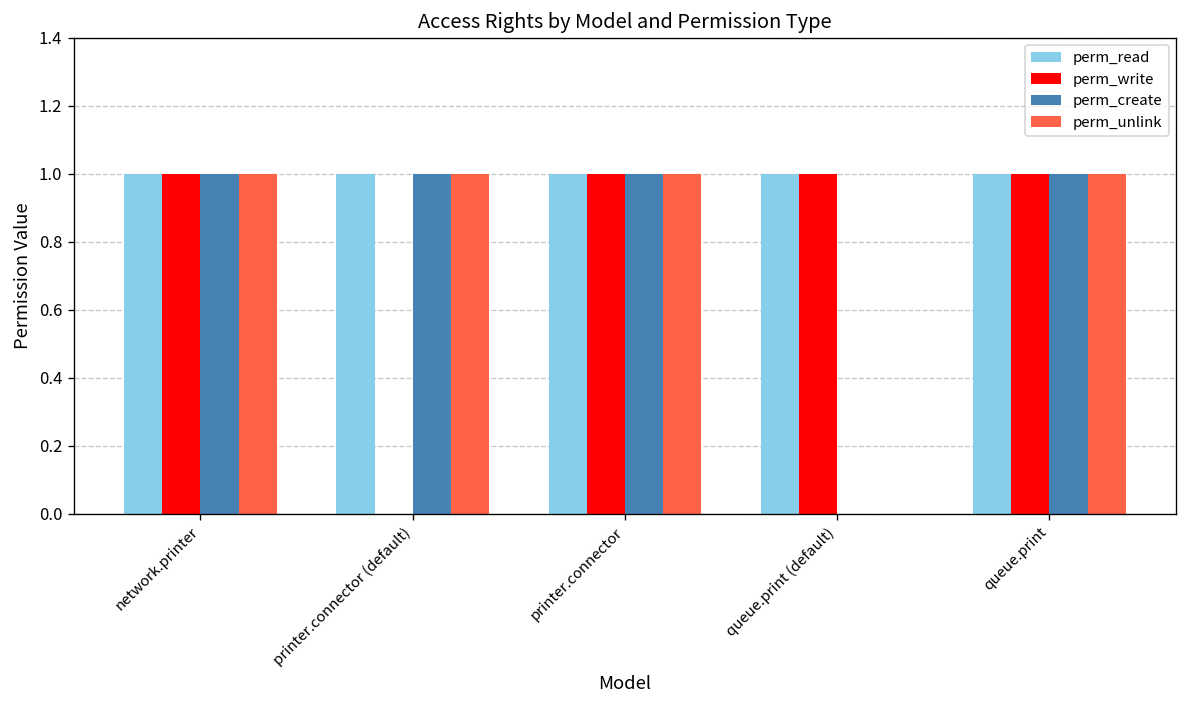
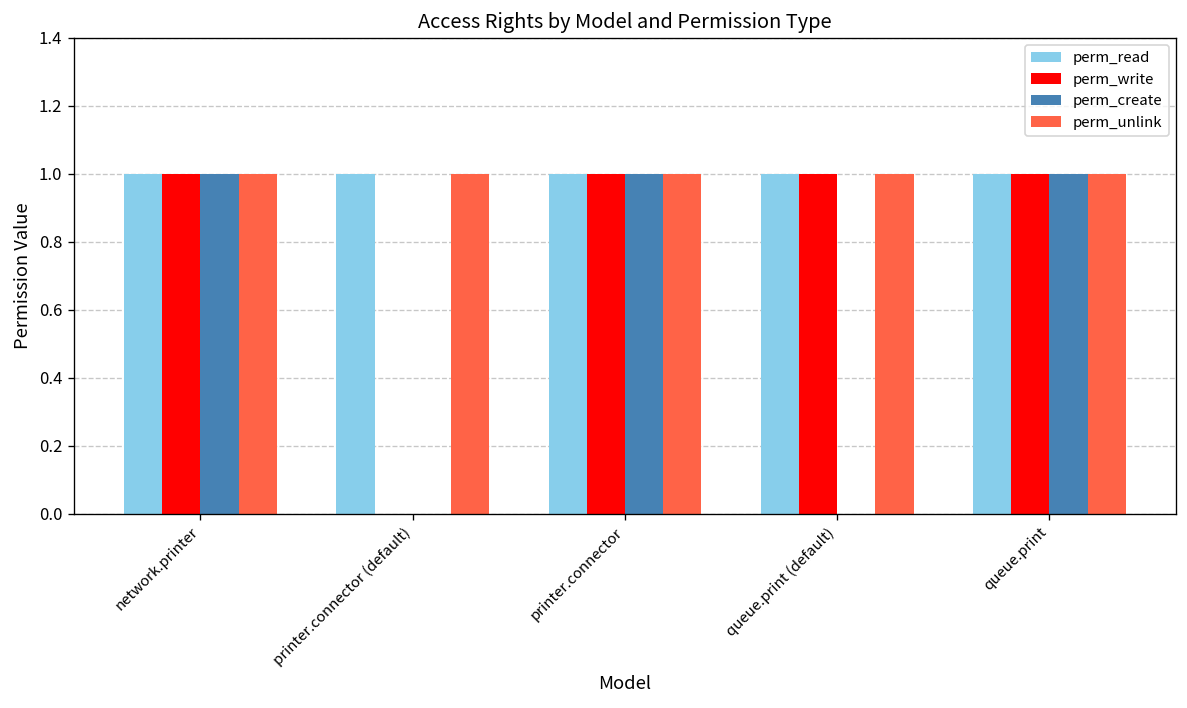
  {
    "perm_read": {
      "network.printer": 1,
      "printer.connector (default)": 1,
      "printer.connector": 1,
      "queue.print (default)": 1,
      "queue.print": 1
    },
    "perm_write": {
      "network.printer": 1,
      "printer.connector (default)": 0,
      "printer.connector": 1,
      "queue.print (default)": 1,
      "queue.print": 1
    },
    "perm_create": {
      "network.printer": 1,
-     "printer.connector (default)": 1,
+     "printer.connector (default)": 0,
      "printer.connector": 1,
      "queue.print (default)": 0,
      "queue.print": 1
    },
    "perm_unlink": {
      "network.printer": 1,
      "printer.connector (default)": 1,
      "printer.connector": 1,
-     "queue.print (default)": 0,
+     "queue.print (default)": 1,
      "queue.print": 1
    }
  }
